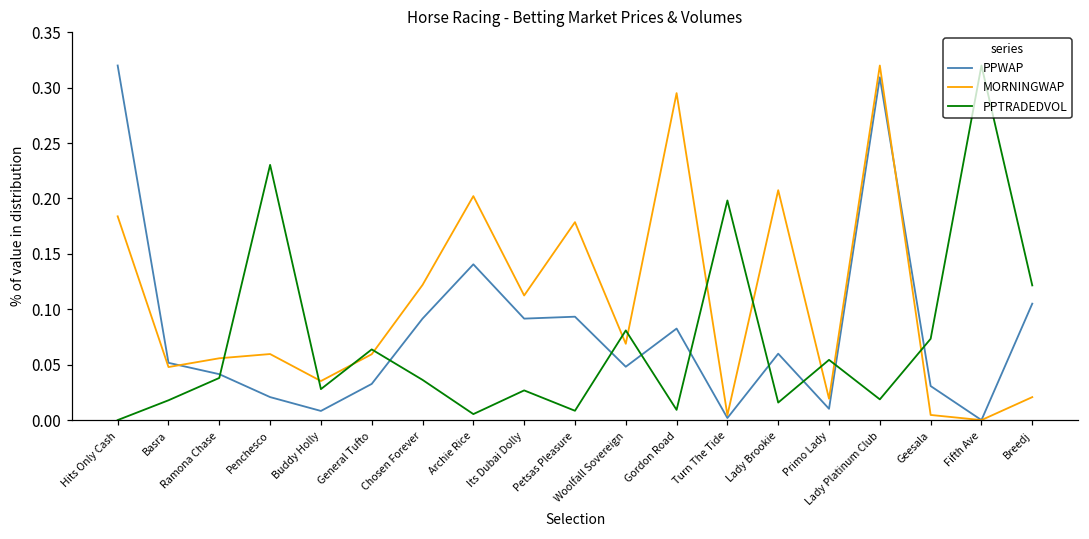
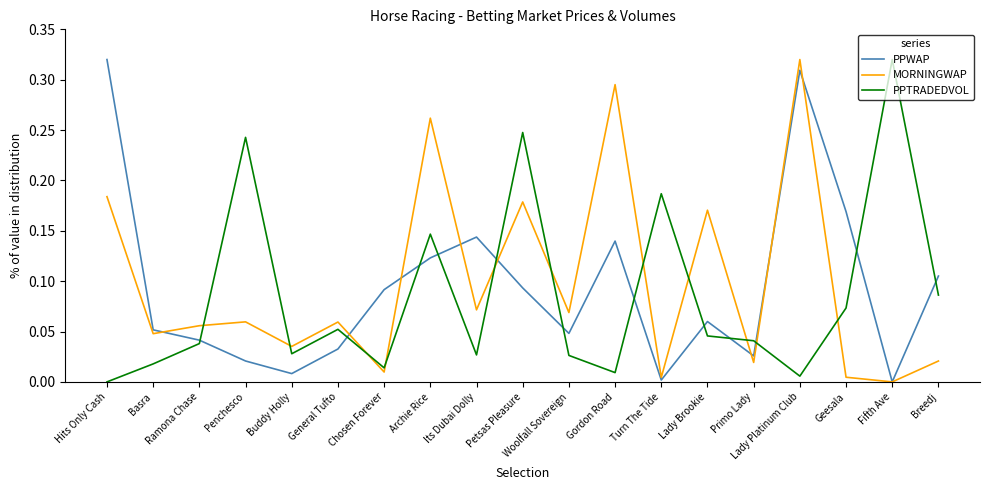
  {
    "PPWAP": {
      "Hits Only Cash": 0.320,
      "Basra": 0.052,
      "Ramona Chase": 0.041,
      "Penchesco": 0.021,
      "Buddy Holly": 0.008,
      "General Tufto": 0.033,
      "Chosen Forever": 0.092,
-     "Archie Rice": 0.141,
-     "Its Dubai Dolly": 0.092,
+     "Archie Rice": 0.123,
+     "Its Dubai Dolly": 0.144,
      "Petsas Pleasure": 0.093,
      "Woolfall Sovereign": 0.048,
-     "Gordon Road": 0.083,
+     "Gordon Road": 0.140,
      "Turn The Tide": 0.002,
      "Lady Brookie": 0.060,
-     "Primo Lady": 0.010,
+     "Primo Lady": 0.026,
      "Lady Platinum Club": 0.309,
-     "Geesala": 0.031,
+     "Geesala": 0.169,
      "Breedj": 0.105
    },
    "MORNINGWAP": {
      "Hits Only Cash": 0.184,
      "Basra": 0.048,
      "Ramona Chase": 0.056,
      "Penchesco": 0.060,
      "Buddy Holly": 0.035,
      "General Tufto": 0.059,
-     "Chosen Forever": 0.122,
-     "Archie Rice": 0.202,
-     "Its Dubai Dolly": 0.112,
+     "Chosen Forever": 0.010,
+     "Archie Rice": 0.262,
+     "Its Dubai Dolly": 0.072,
      "Petsas Pleasure": 0.179,
      "Woolfall Sovereign": 0.069,
      "Gordon Road": 0.295,
      "Turn The Tide": 0.004,
-     "Lady Brookie": 0.207,
+     "Lady Brookie": 0.170,
      "Primo Lady": 0.019,
      "Lady Platinum Club": 0.320,
      "Geesala": 0.005,
      "Breedj": 0.021
    },
    "PPTRADEDVOL": {
      "Hits Only Cash": 0.000,
      "Basra": 0.018,
      "Ramona Chase": 0.038,
-     "Penchesco": 0.230,
+     "Penchesco": 0.243,
      "Buddy Holly": 0.028,
-     "General Tufto": 0.064,
-     "Chosen Forever": 0.036,
-     "Archie Rice": 0.005,
+     "General Tufto": 0.052,
+     "Chosen Forever": 0.014,
+     "Archie Rice": 0.147,
      "Its Dubai Dolly": 0.027,
-     "Petsas Pleasure": 0.008,
-     "Woolfall Sovereign": 0.081,
+     "Petsas Pleasure": 0.248,
+     "Woolfall Sovereign": 0.026,
      "Gordon Road": 0.009,
-     "Turn The Tide": 0.198,
-     "Lady Brookie": 0.016,
-     "Primo Lady": 0.054,
-     "Lady Platinum Club": 0.019,
+     "Turn The Tide": 0.187,
+     "Lady Brookie": 0.046,
+     "Primo Lady": 0.041,
+     "Lady Platinum Club": 0.006,
      "Geesala": 0.073,
-     "Breedj": 0.122
+     "Breedj": 0.086
    }
  }
